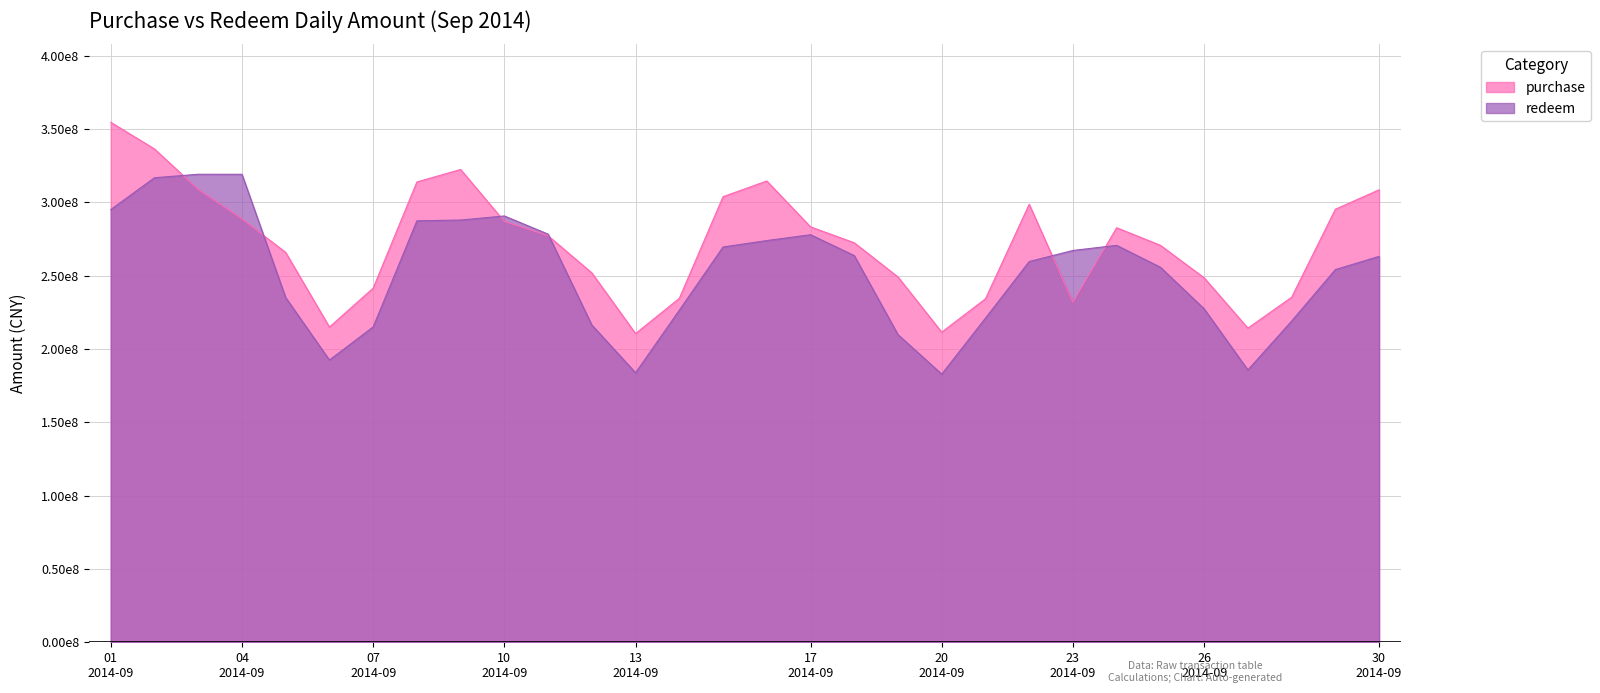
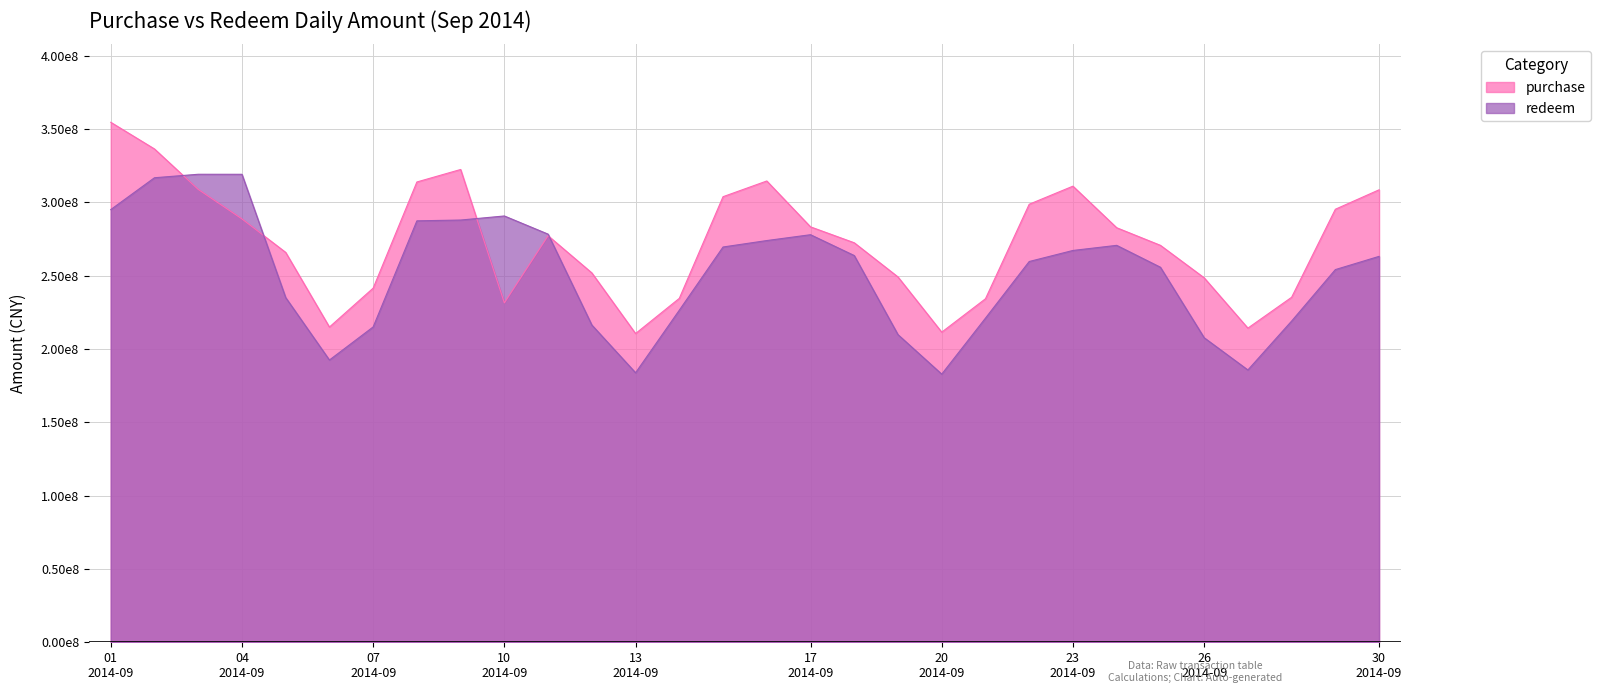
  {
    "purchase": {
      "01 2014-09": 355000000,
      "04 2014-09": 289000000,
      "07 2014-09": 241000000,
-     "10 2014-09": 287000000,
+     "10 2014-09": 231000000,
      "13 2014-09": 211000000,
      "17 2014-09": 283000000,
      "20 2014-09": 211000000,
-     "23 2014-09": 232000000,
+     "23 2014-09": 311000000,
      "26 2014-09": 249000000,
      "30 2014-09": 309000000
    },
    "redeem": {
      "01 2014-09": 295000000,
      "04 2014-09": 319000000,
      "07 2014-09": 215000000,
      "10 2014-09": 291000000,
      "13 2014-09": 184000000,
      "17 2014-09": 278000000,
      "20 2014-09": 183000000,
      "23 2014-09": 267000000,
-     "26 2014-09": 227000000,
+     "26 2014-09": 208000000,
      "30 2014-09": 263000000
    }
  }
